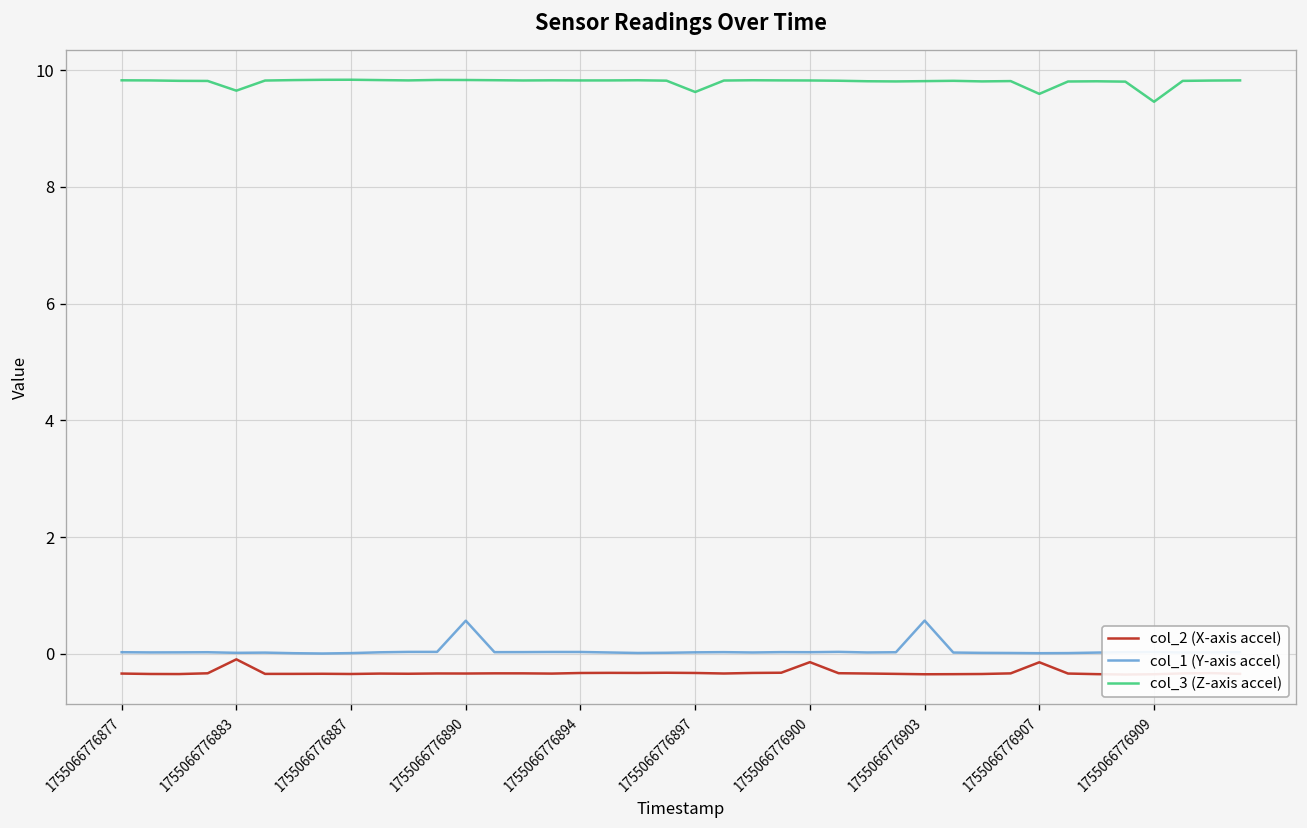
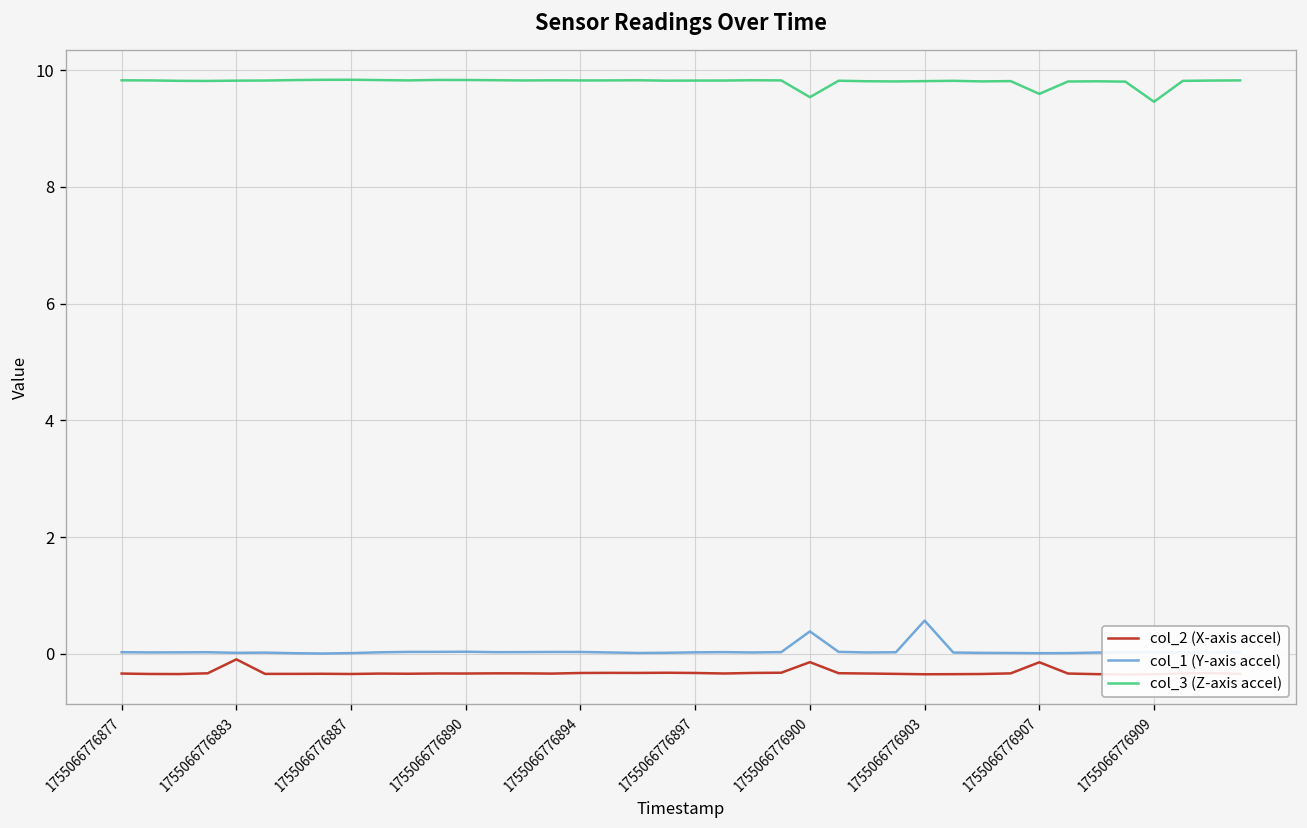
  {
    "col_2 (X-axis accel)": {
      "1755066776877": -0.3,
      "1755066776883": -0.1,
      "1755066776887": -0.3,
      "1755066776890": -0.3,
      "1755066776894": -0.3,
      "1755066776897": -0.3,
      "1755066776900": -0.1,
      "1755066776903": -0.3,
      "1755066776907": -0.1
    },
    "col_1 (Y-axis accel)": {
      "1755066776877": 0.0,
      "1755066776883": 0.0,
      "1755066776887": 0.0,
-     "1755066776890": 0.6,
+     "1755066776890": 0.0,
      "1755066776894": 0.0,
      "1755066776897": 0.0,
-     "1755066776900": 0.0,
+     "1755066776900": 0.4,
      "1755066776903": 0.6,
      "1755066776907": 0.0
    },
    "col_3 (Z-axis accel)": {
      "1755066776877": 9.8,
-     "1755066776883": 9.6,
+     "1755066776883": 9.8,
      "1755066776887": 9.8,
      "1755066776890": 9.8,
      "1755066776894": 9.8,
-     "1755066776897": 9.6,
-     "1755066776900": 9.8,
+     "1755066776897": 9.8,
+     "1755066776900": 9.5,
      "1755066776903": 9.8,
      "1755066776907": 9.6,
      "1755066776909": 9.5
    }
  }
